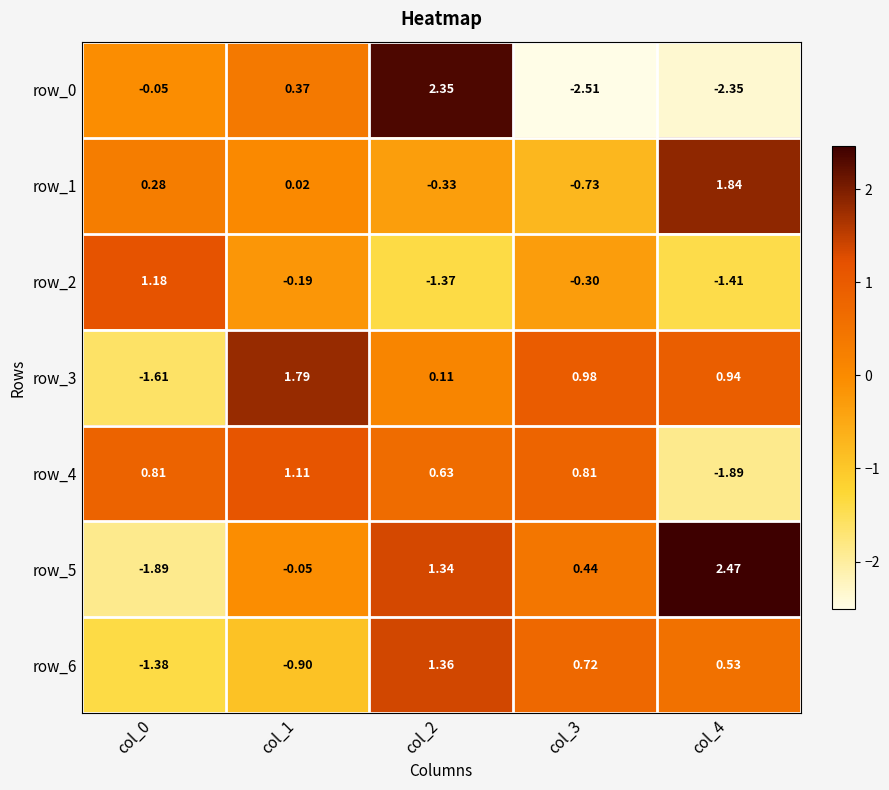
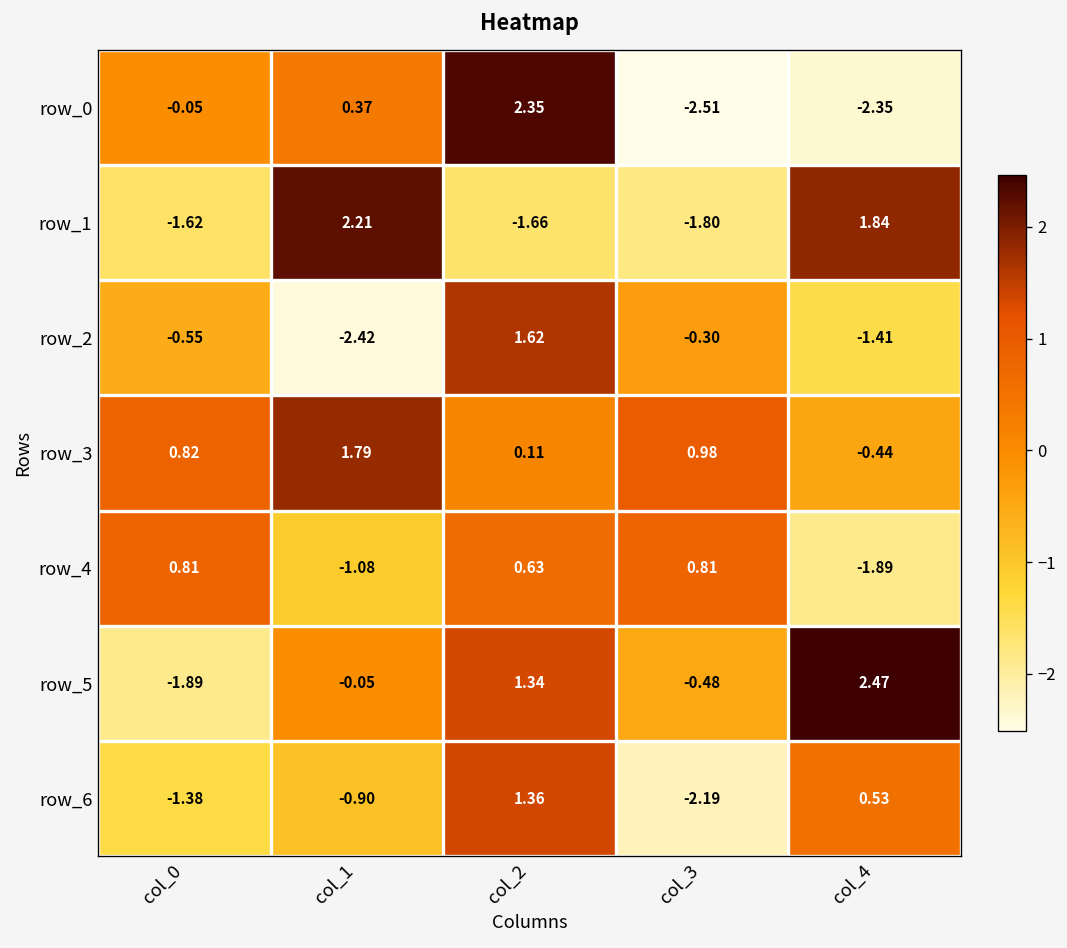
  {
    "row_0": {
      "col_0": -0.05,
      "col_1": 0.37,
      "col_2": 2.35,
      "col_3": -2.51,
      "col_4": -2.35
    },
    "row_1": {
-     "col_0": 0.28,
-     "col_1": 0.02,
-     "col_2": -0.33,
-     "col_3": -0.73,
+     "col_0": -1.62,
+     "col_1": 2.21,
+     "col_2": -1.66,
+     "col_3": -1.80,
      "col_4": 1.84
    },
    "row_2": {
-     "col_0": 1.18,
-     "col_1": -0.19,
-     "col_2": -1.37,
+     "col_0": -0.55,
+     "col_1": -2.42,
+     "col_2": 1.62,
      "col_3": -0.30,
      "col_4": -1.41
    },
    "row_3": {
-     "col_0": -1.61,
+     "col_0": 0.82,
      "col_1": 1.79,
      "col_2": 0.11,
      "col_3": 0.98,
-     "col_4": 0.94
+     "col_4": -0.44
    },
    "row_4": {
      "col_0": 0.81,
-     "col_1": 1.11,
+     "col_1": -1.08,
      "col_2": 0.63,
      "col_3": 0.81,
      "col_4": -1.89
    },
    "row_5": {
      "col_0": -1.89,
      "col_1": -0.05,
      "col_2": 1.34,
-     "col_3": 0.44,
+     "col_3": -0.48,
      "col_4": 2.47
    },
    "row_6": {
      "col_0": -1.38,
      "col_1": -0.90,
      "col_2": 1.36,
-     "col_3": 0.72,
+     "col_3": -2.19,
      "col_4": 0.53
    }
  }
